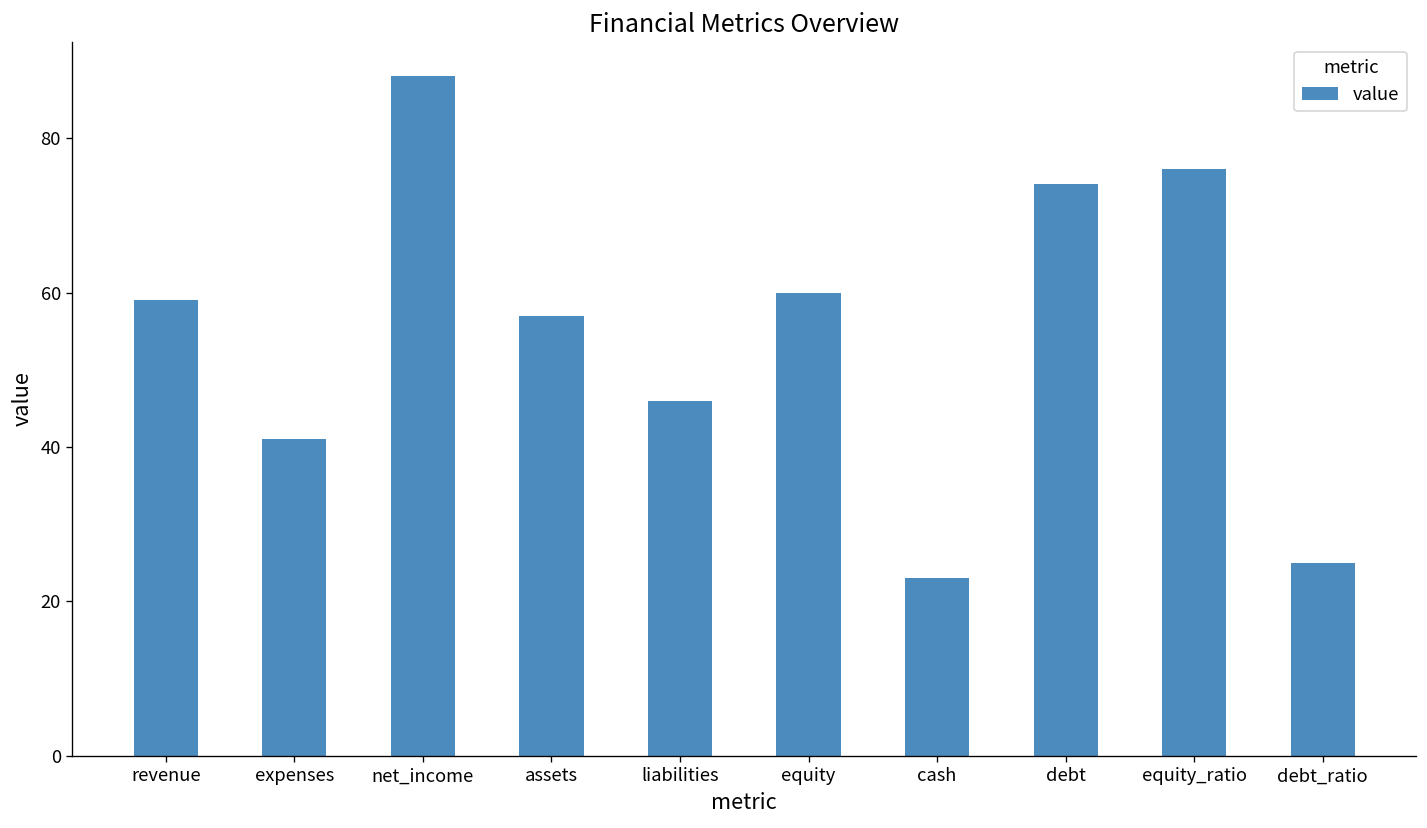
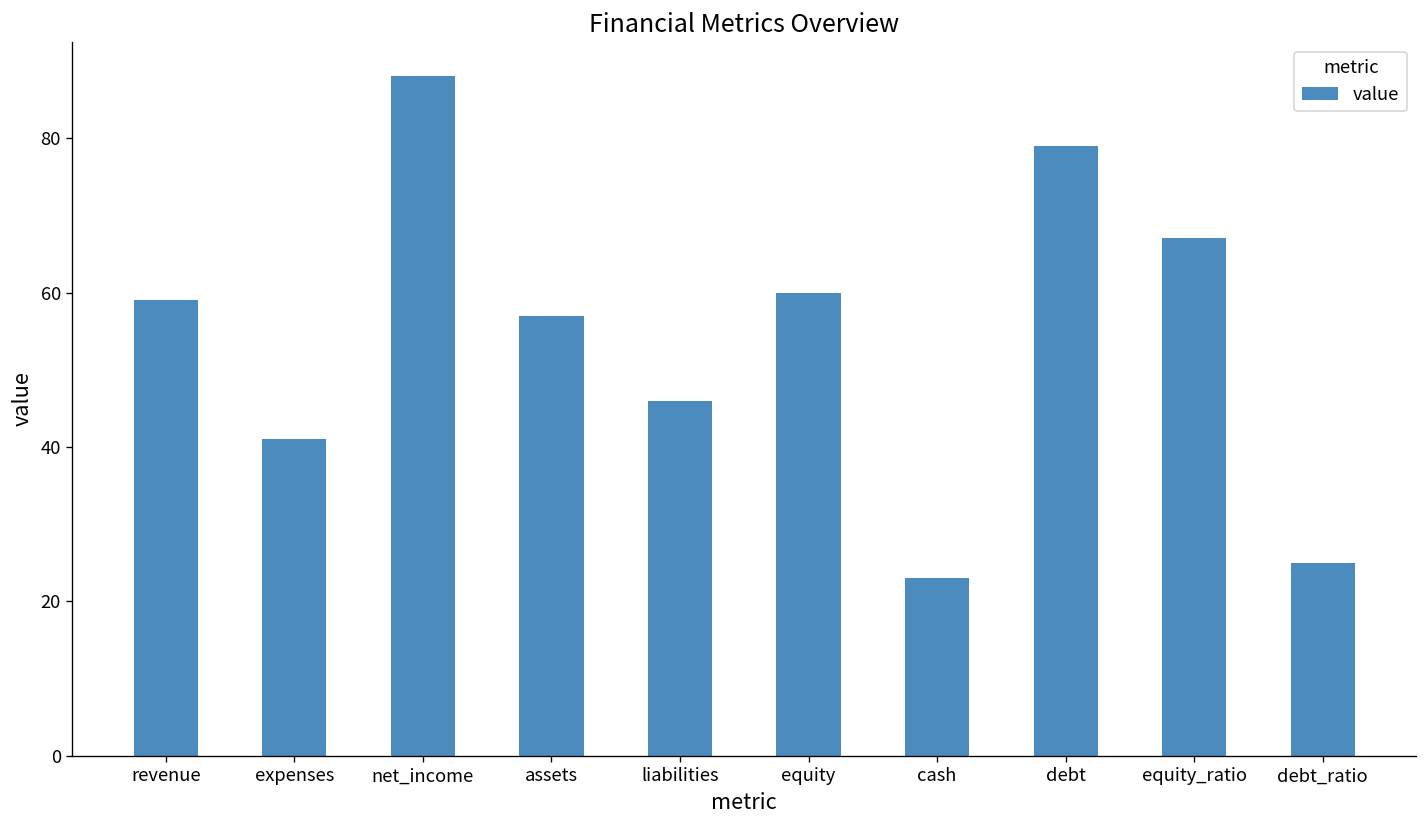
  {
    "revenue": 59,
    "expenses": 41,
    "net_income": 88,
    "assets": 57,
    "liabilities": 46,
    "equity": 60,
    "cash": 23,
-   "debt": 74,
-   "equity_ratio": 76,
+   "debt": 79,
+   "equity_ratio": 67,
    "debt_ratio": 25
  }
